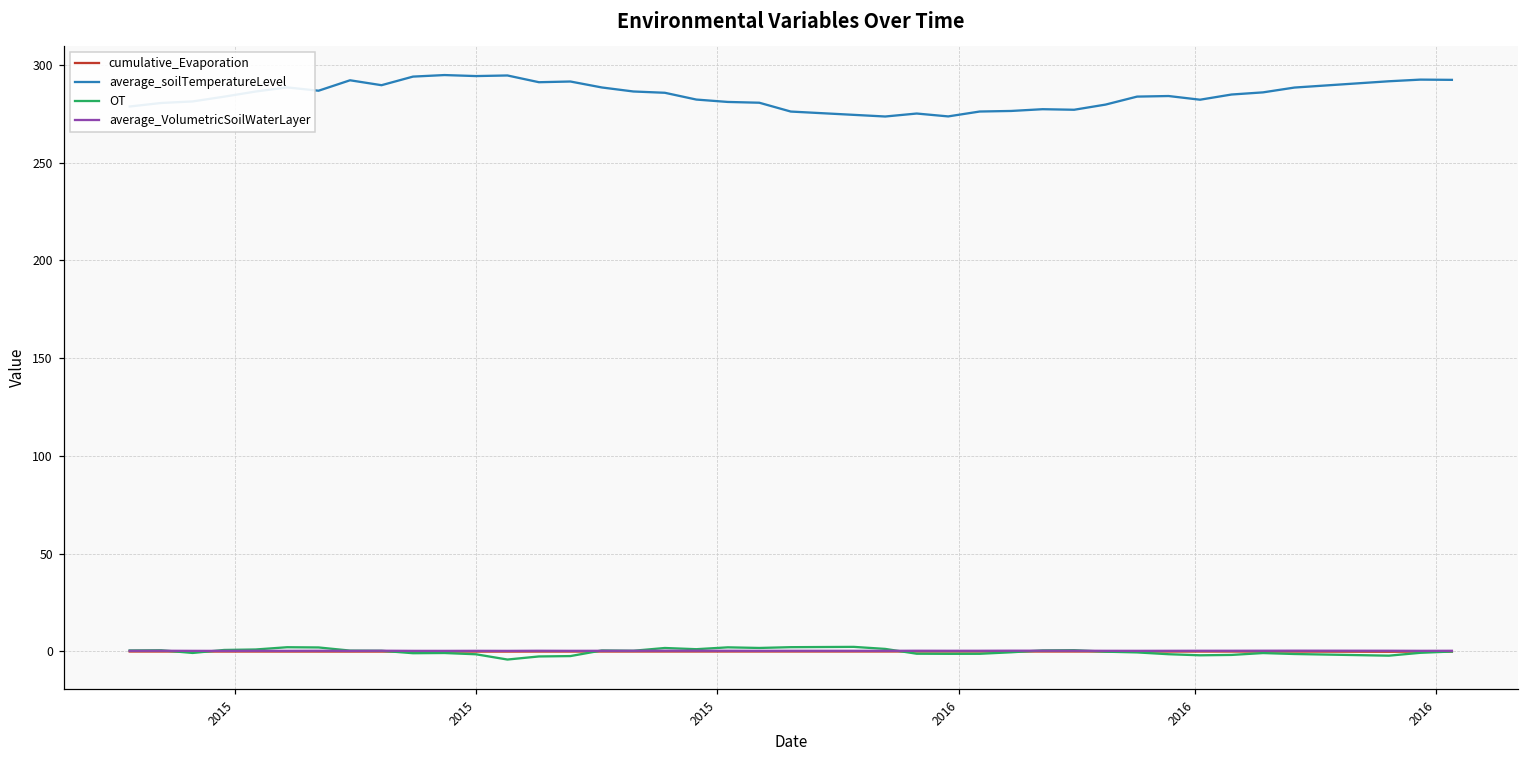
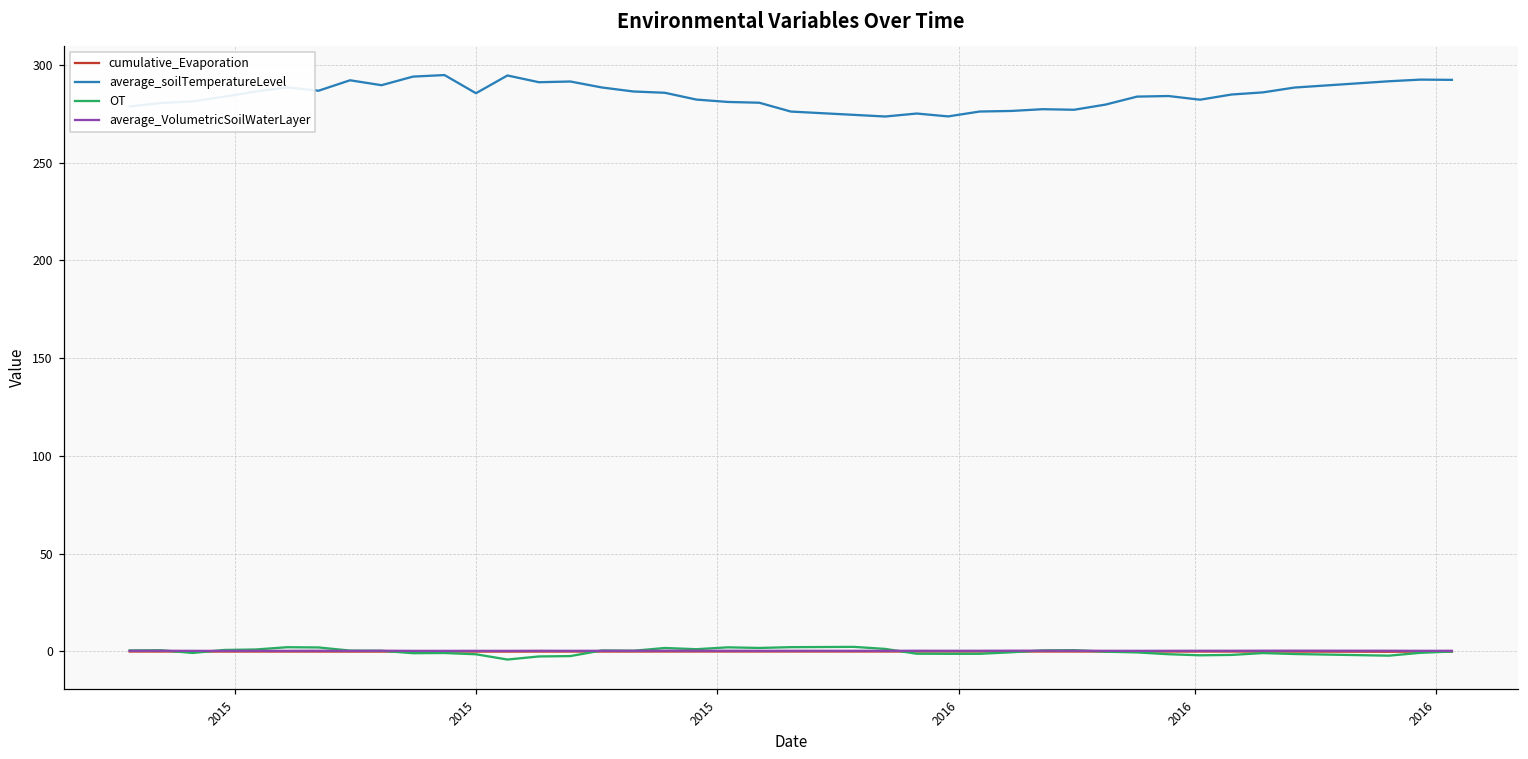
  {
    "average_soilTemperatureLevel": {
-     "2015": 294
+     "2015": 286
    },
    "average_VolumetricSoilWaterLayer": {
      "2015": 0
    }
  }
